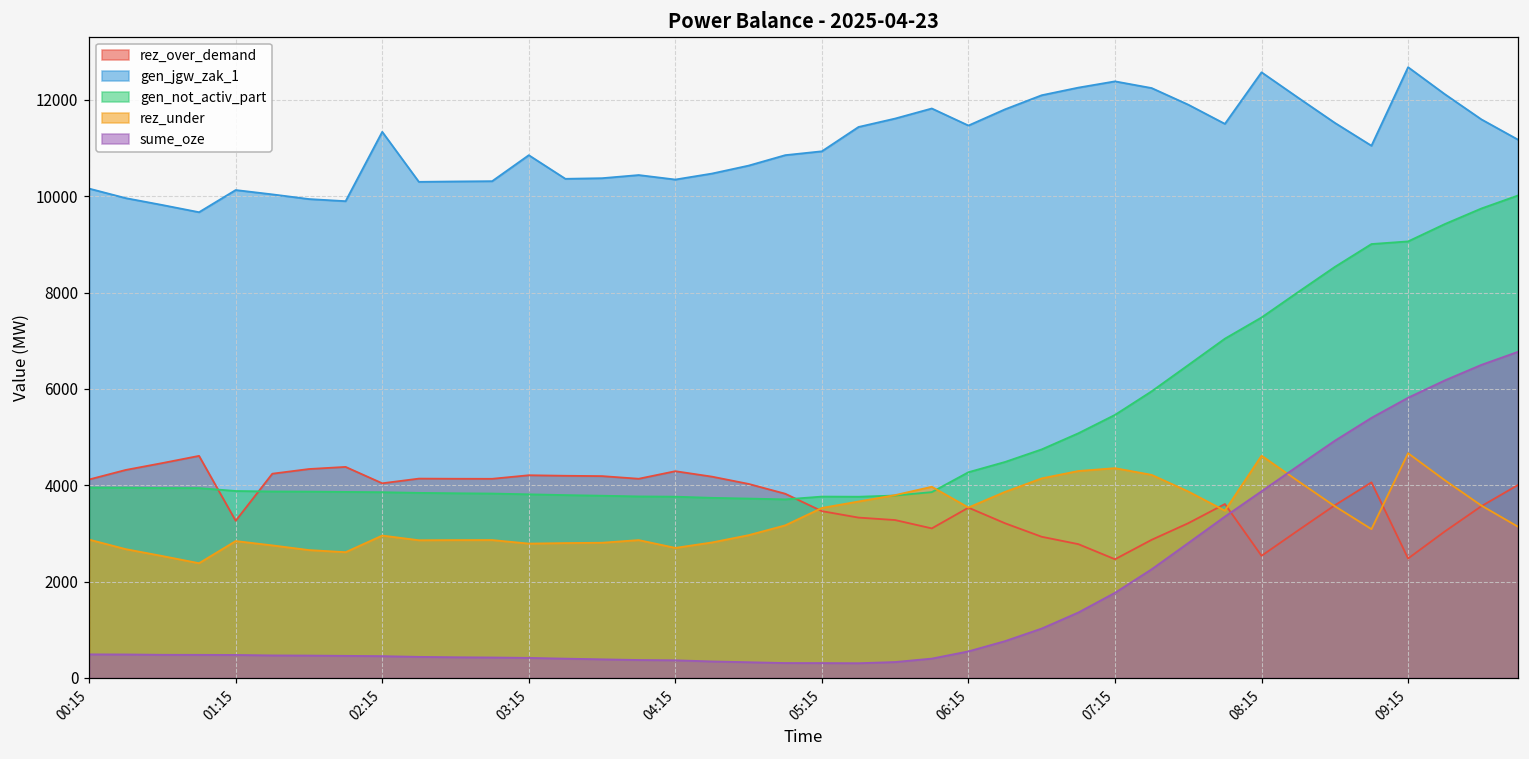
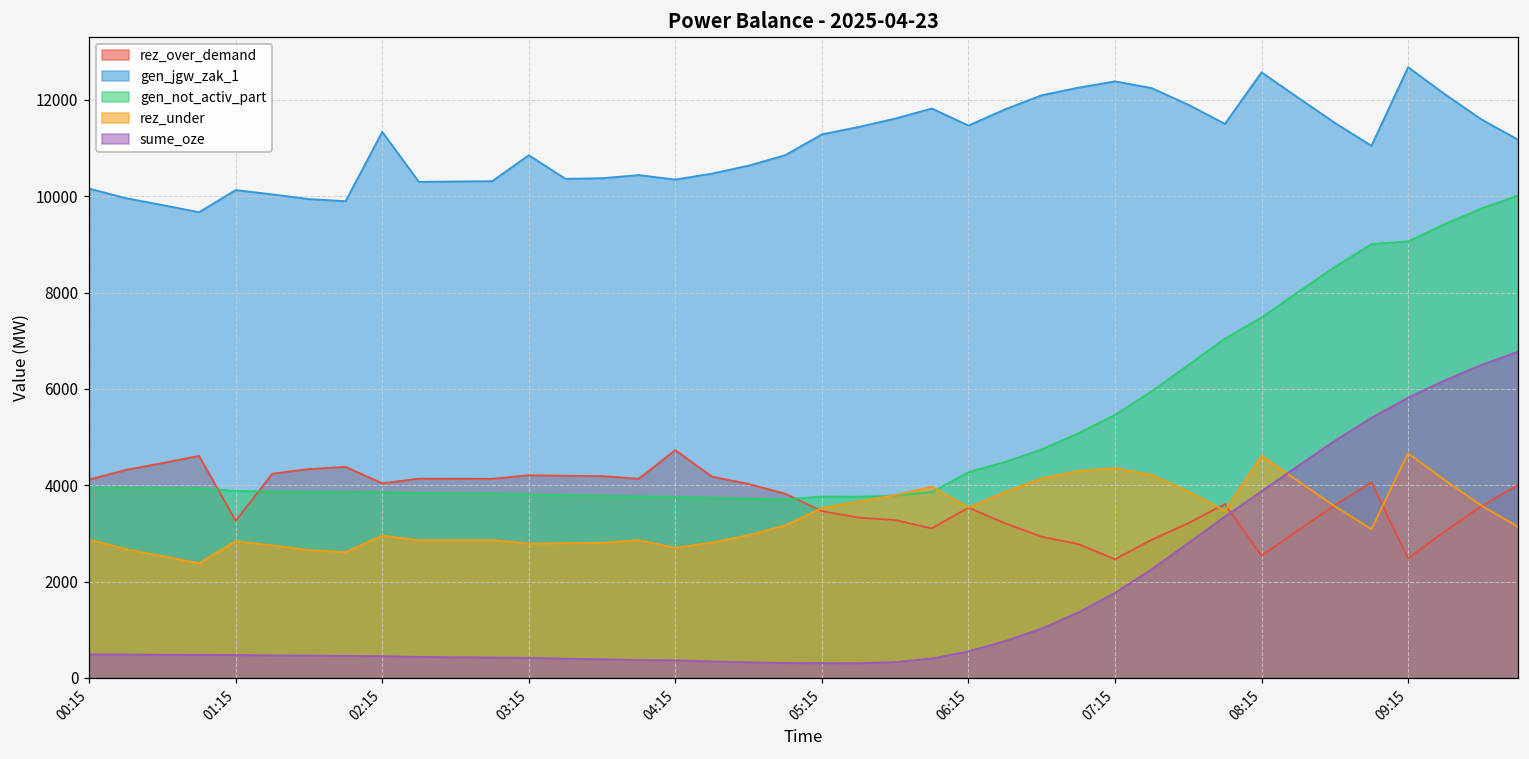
  {
    "rez_over_demand": {
      "00:15": 4100,
      "01:15": 3300,
      "02:15": 4000,
      "03:15": 4200,
-     "04:15": 4300,
+     "04:15": 4700,
      "05:15": 3500,
      "07:15": 2500,
      "08:15": 2500,
      "09:15": 2500
    },
    "gen_jgw_zak_1": {
      "00:15": 10200,
      "01:15": 10100,
      "02:15": 11300,
      "03:15": 10900,
      "04:15": 10300,
-     "05:15": 10900,
+     "05:15": 11300,
      "06:15": 11500,
      "07:15": 12400,
      "08:15": 12600,
      "09:15": 12700
    },
    "gen_not_activ_part": {
      "00:15": 4000,
      "01:15": 3900,
      "02:15": 3900,
      "03:15": 3800,
      "04:15": 3800,
      "05:15": 3800,
      "06:15": 4300,
      "07:15": 5500,
      "08:15": 7500,
      "09:15": 9100
    },
    "rez_under": {
      "00:15": 2900,
      "01:15": 2800,
      "02:15": 3000,
      "03:15": 2800,
      "04:15": 2700,
      "05:15": 3500,
      "07:15": 4400,
      "08:15": 4600,
      "09:15": 4700
    },
    "sume_oze": {
      "00:15": 500,
      "01:15": 500,
      "02:15": 500,
      "03:15": 400,
      "04:15": 400,
      "05:15": 300,
      "06:15": 600,
      "07:15": 1800,
      "08:15": 3900,
      "09:15": 5800
    }
  }
